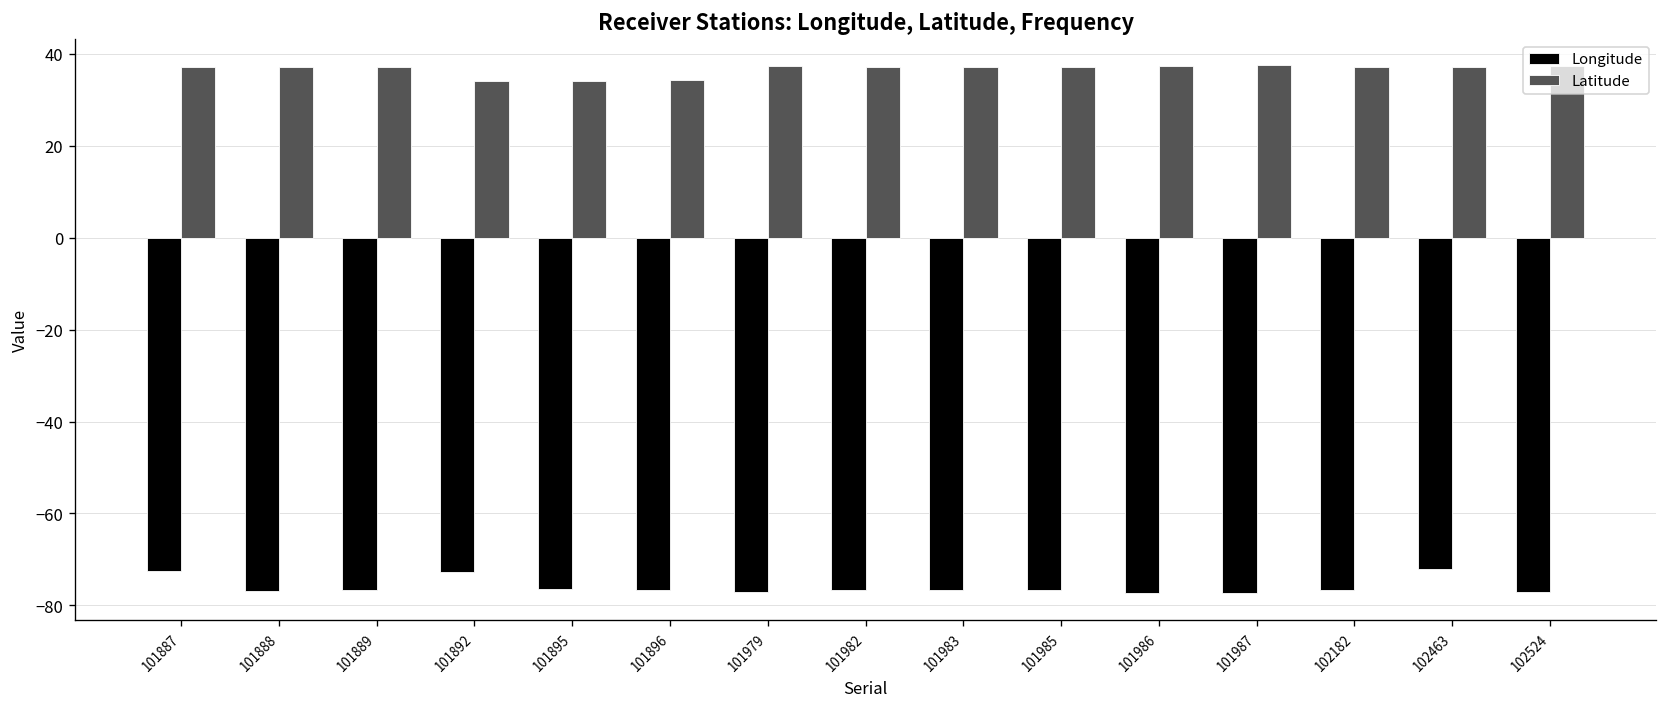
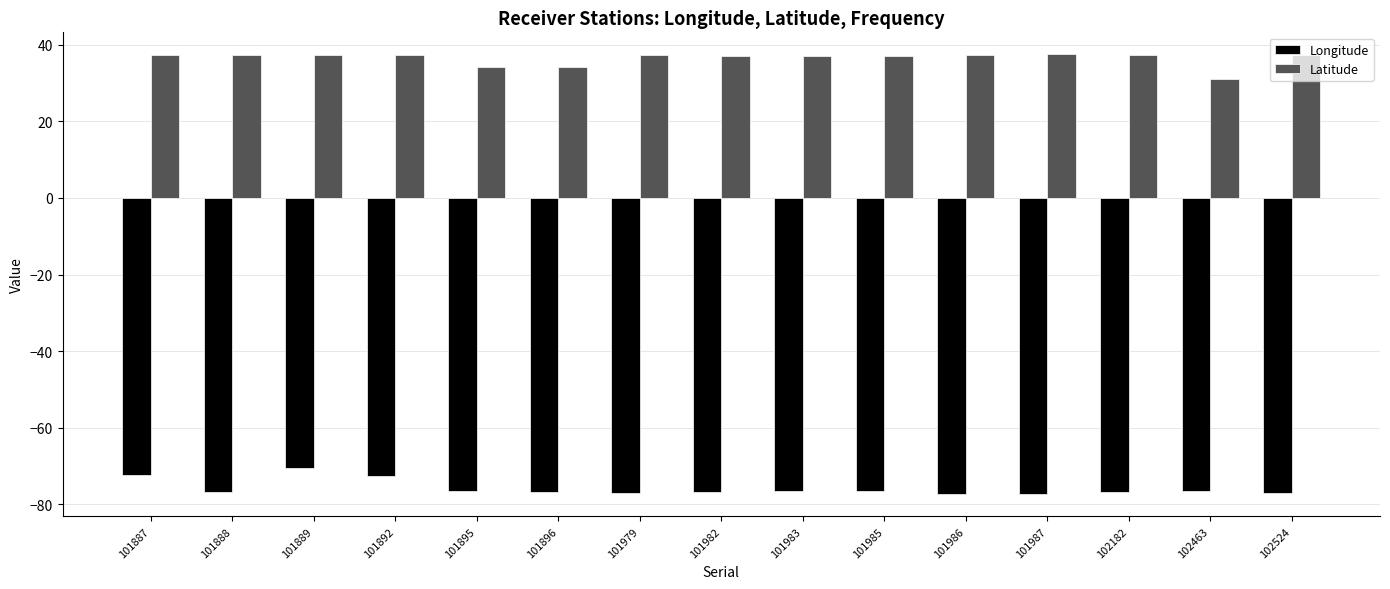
  {
    "Longitude": {
      "101887": -72,
      "101888": -77,
-     "101889": -77,
+     "101889": -70,
      "101892": -73,
      "101895": -76,
      "101896": -77,
      "101979": -77,
      "101982": -77,
      "101983": -77,
      "101985": -77,
      "101986": -77,
      "101987": -77,
      "102182": -77,
-     "102463": -72,
+     "102463": -77,
      "102524": -77
    },
    "Latitude": {
      "101887": 37,
      "101888": 37,
      "101889": 37,
-     "101892": 34,
+     "101892": 37,
      "101895": 34,
      "101896": 34,
      "101979": 37,
      "101982": 37,
      "101983": 37,
      "101985": 37,
      "101986": 37,
      "101987": 37,
      "102182": 37,
-     "102463": 37
+     "102463": 31
    }
  }
